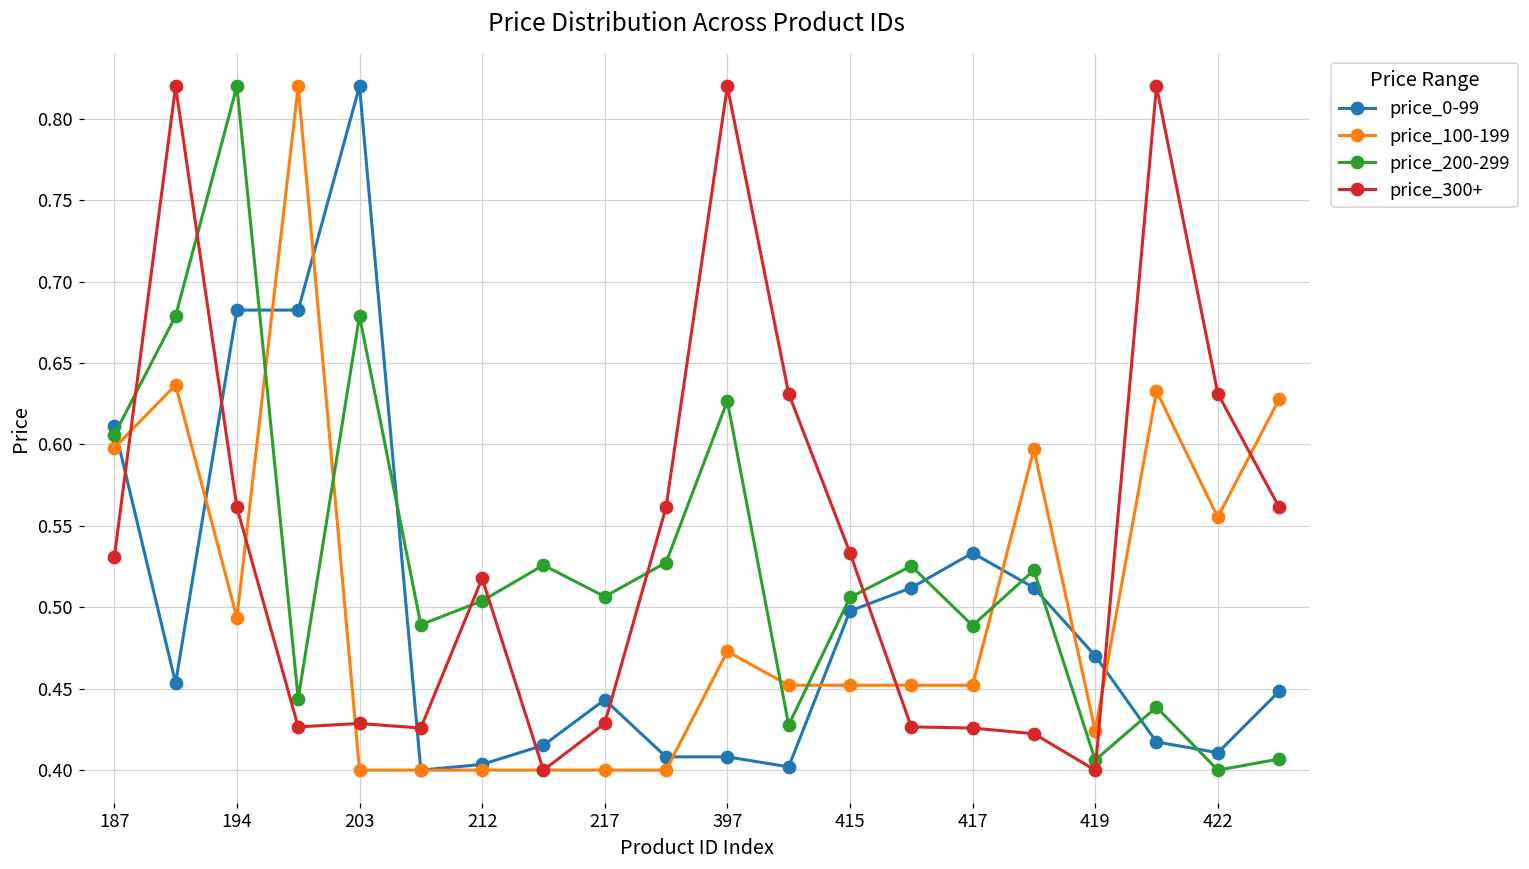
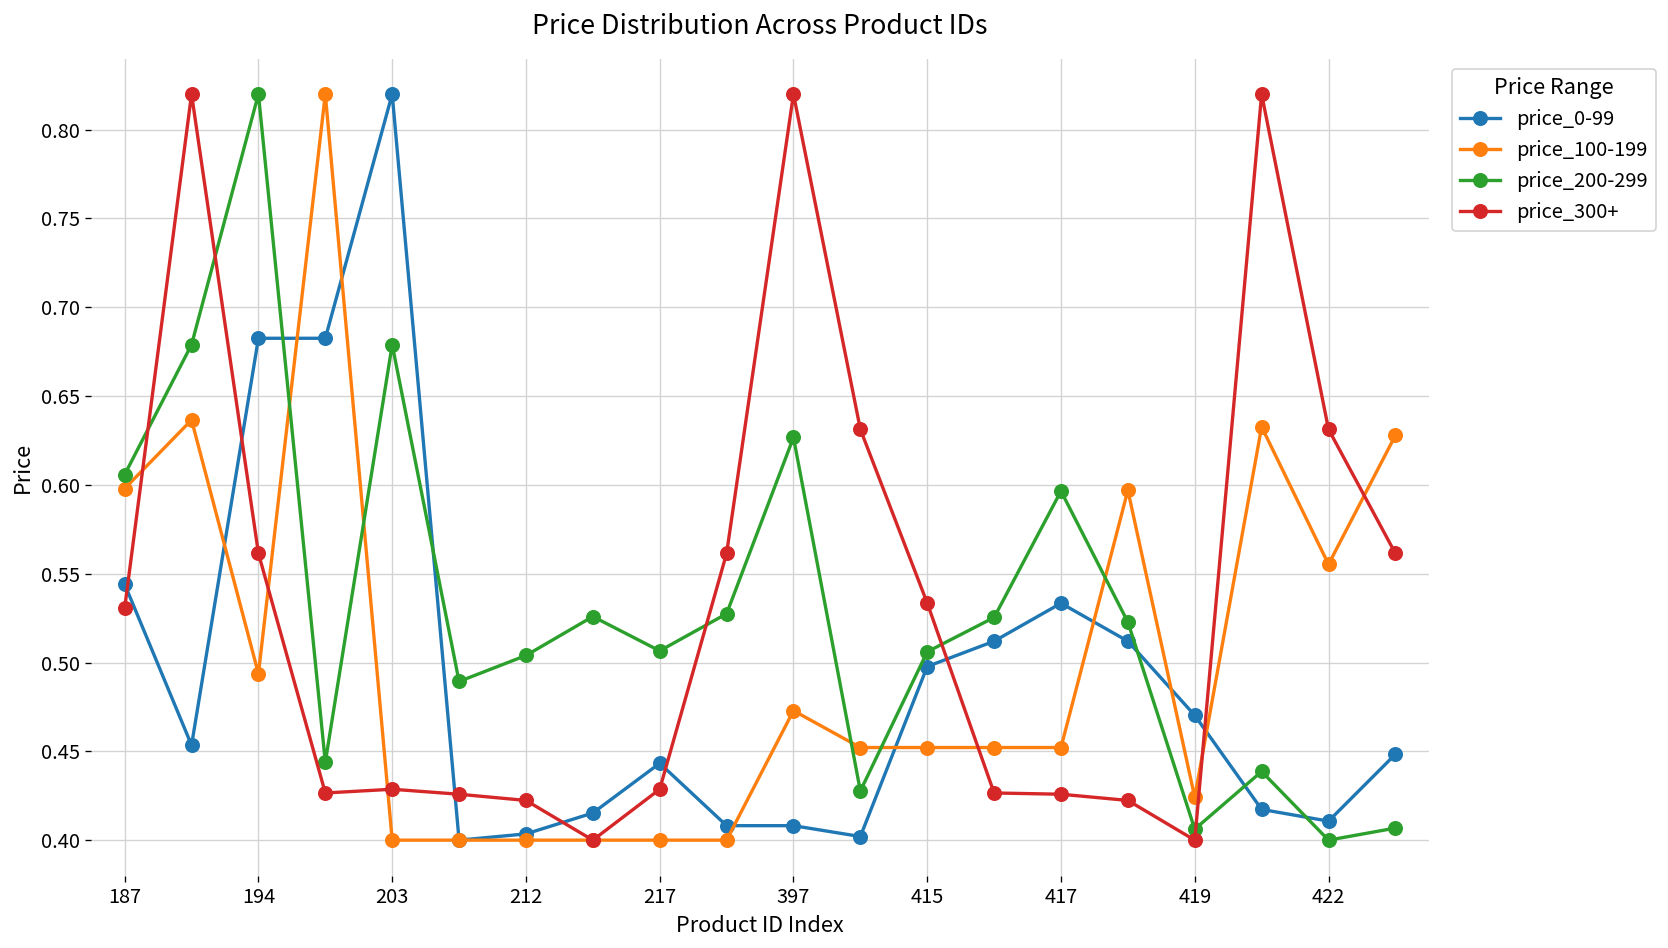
  {
    "price_0-99": {
-     "187": 0.611,
+     "187": 0.544,
      "194": 0.683,
      "203": 0.820,
      "212": 0.404,
      "217": 0.443,
      "397": 0.408,
      "415": 0.498,
      "417": 0.533,
      "419": 0.470,
      "422": 0.411
    },
    "price_100-199": {
      "187": 0.598,
      "194": 0.494,
      "203": 0.400,
      "212": 0.400,
      "217": 0.400,
      "397": 0.473,
      "415": 0.452,
      "417": 0.452,
      "419": 0.424,
      "422": 0.555
    },
    "price_200-299": {
      "187": 0.606,
      "194": 0.820,
      "203": 0.679,
      "212": 0.504,
      "217": 0.507,
      "397": 0.627,
      "415": 0.506,
-     "417": 0.489,
+     "417": 0.597,
      "419": 0.406,
      "422": 0.400
    },
    "price_300+": {
      "187": 0.531,
      "194": 0.561,
      "203": 0.429,
-     "212": 0.518,
+     "212": 0.422,
      "217": 0.429,
      "397": 0.820,
      "415": 0.533,
      "417": 0.426,
      "419": 0.400,
      "422": 0.631
    }
  }
